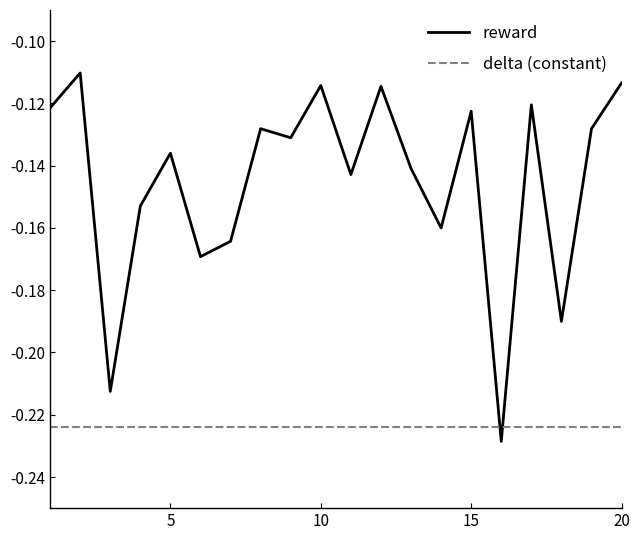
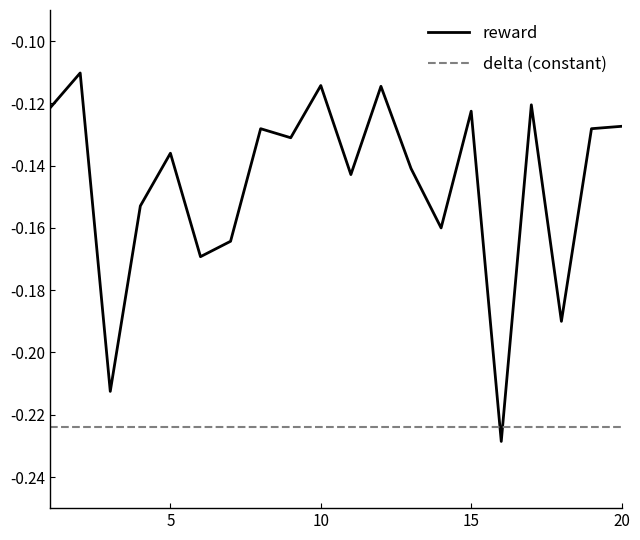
  {
    "reward": {
      "5": -0.136,
      "10": -0.114,
      "15": -0.123,
-     "20": -0.113
+     "20": -0.127
    },
    "delta (constant)": {
      "5": -0.224,
      "10": -0.224,
      "15": -0.224,
      "20": -0.224
    }
  }
